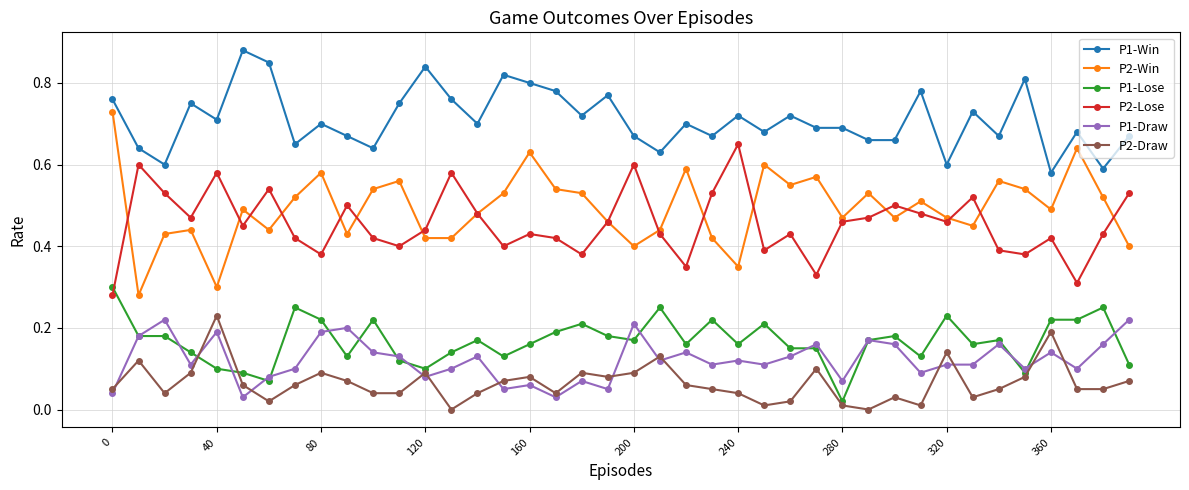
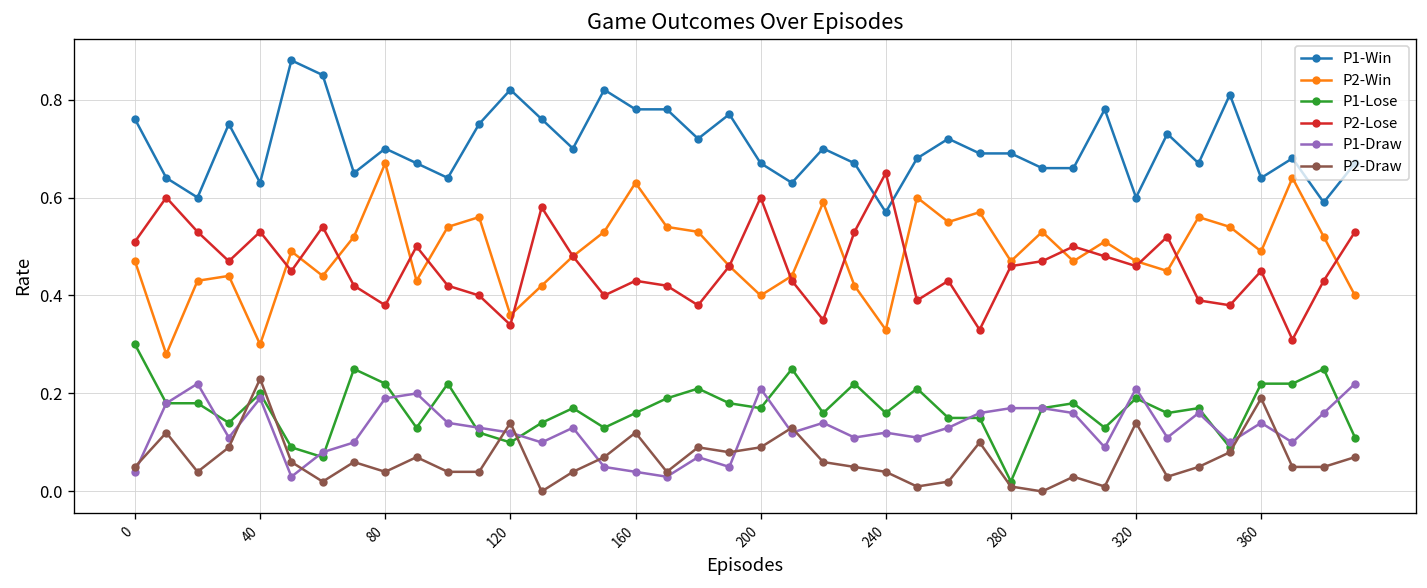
  {
    "P1-Win": {
      "0": 0.76,
-     "40": 0.71,
+     "40": 0.63,
      "80": 0.70,
-     "120": 0.84,
-     "160": 0.80,
+     "120": 0.82,
+     "160": 0.78,
      "200": 0.67,
-     "240": 0.72,
+     "240": 0.57,
      "280": 0.69,
      "320": 0.60,
-     "360": 0.58
+     "360": 0.64
    },
    "P2-Win": {
-     "0": 0.73,
+     "0": 0.47,
      "40": 0.30,
-     "80": 0.58,
-     "120": 0.42,
+     "80": 0.67,
+     "120": 0.36,
      "160": 0.63,
      "200": 0.40,
-     "240": 0.35,
+     "240": 0.33,
      "280": 0.47,
      "320": 0.47,
      "360": 0.49
    },
    "P1-Lose": {
      "0": 0.30,
-     "40": 0.1,
+     "40": 0.2,
      "80": 0.22,
      "120": 0.10,
      "160": 0.16,
      "200": 0.17,
      "240": 0.16,
      "280": 0.02,
-     "320": 0.23,
+     "320": 0.19,
      "360": 0.22
    },
    "P2-Lose": {
-     "0": 0.28,
-     "40": 0.58,
+     "0": 0.51,
+     "40": 0.53,
      "80": 0.38,
-     "120": 0.44,
+     "120": 0.34,
      "160": 0.43,
      "200": 0.60,
      "240": 0.65,
      "280": 0.46,
      "320": 0.46,
-     "360": 0.42
+     "360": 0.45
    },
    "P1-Draw": {
      "0": 0.04,
      "40": 0.19,
      "80": 0.19,
-     "120": 0.08,
-     "160": 0.06,
+     "120": 0.12,
+     "160": 0.04,
      "200": 0.21,
      "240": 0.12,
-     "280": 0.07,
-     "320": 0.11,
+     "280": 0.17,
+     "320": 0.21,
      "360": 0.14
    },
    "P2-Draw": {
      "0": 0.05,
      "40": 0.23,
-     "80": 0.09,
-     "120": 0.09,
-     "160": 0.08,
+     "80": 0.04,
+     "120": 0.14,
+     "160": 0.12,
      "200": 0.09,
      "240": 0.04,
      "280": 0.01,
      "320": 0.14,
      "360": 0.19
    }
  }
